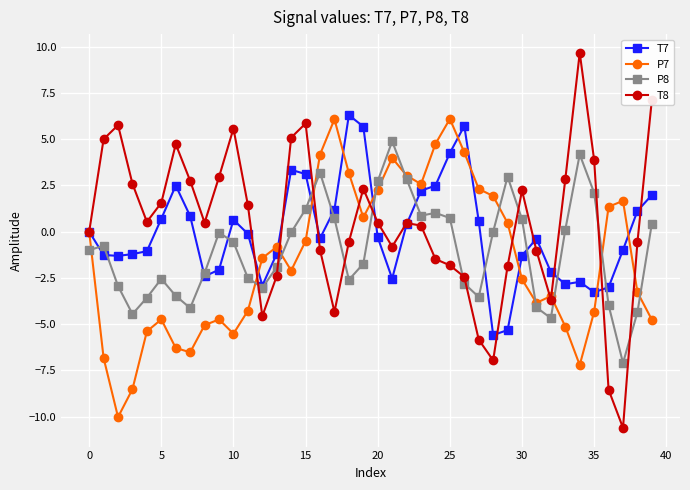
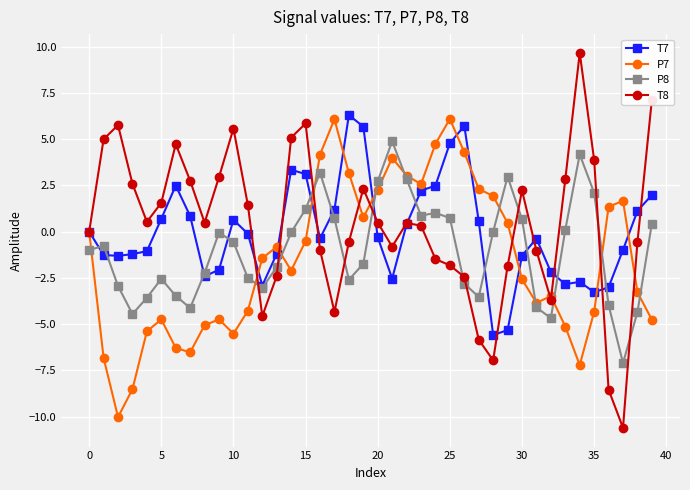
  {
    "T7": {
      "5": 0.7,
      "10": 0.6,
      "15": 3.1,
      "20": -0.3,
-     "25": 4.3,
+     "25": 4.8,
      "30": -1.3,
      "35": -3.3
    },
    "P7": {
      "5": -4.7,
      "10": -5.5,
      "15": -0.5,
      "20": 2.3,
      "25": 6.1,
      "30": -2.6,
      "35": -4.3
    },
    "P8": {
      "0": -1.0,
      "5": -2.6,
      "10": -0.6,
      "15": 1.2,
      "20": 2.7,
      "25": 0.7,
      "30": 0.7,
      "35": 2.1
    },
    "T8": {
      "5": 1.6,
      "10": 5.6,
      "15": 5.8,
      "20": 0.5,
      "25": -1.8,
      "30": 2.2,
      "35": 3.9
    }
  }
